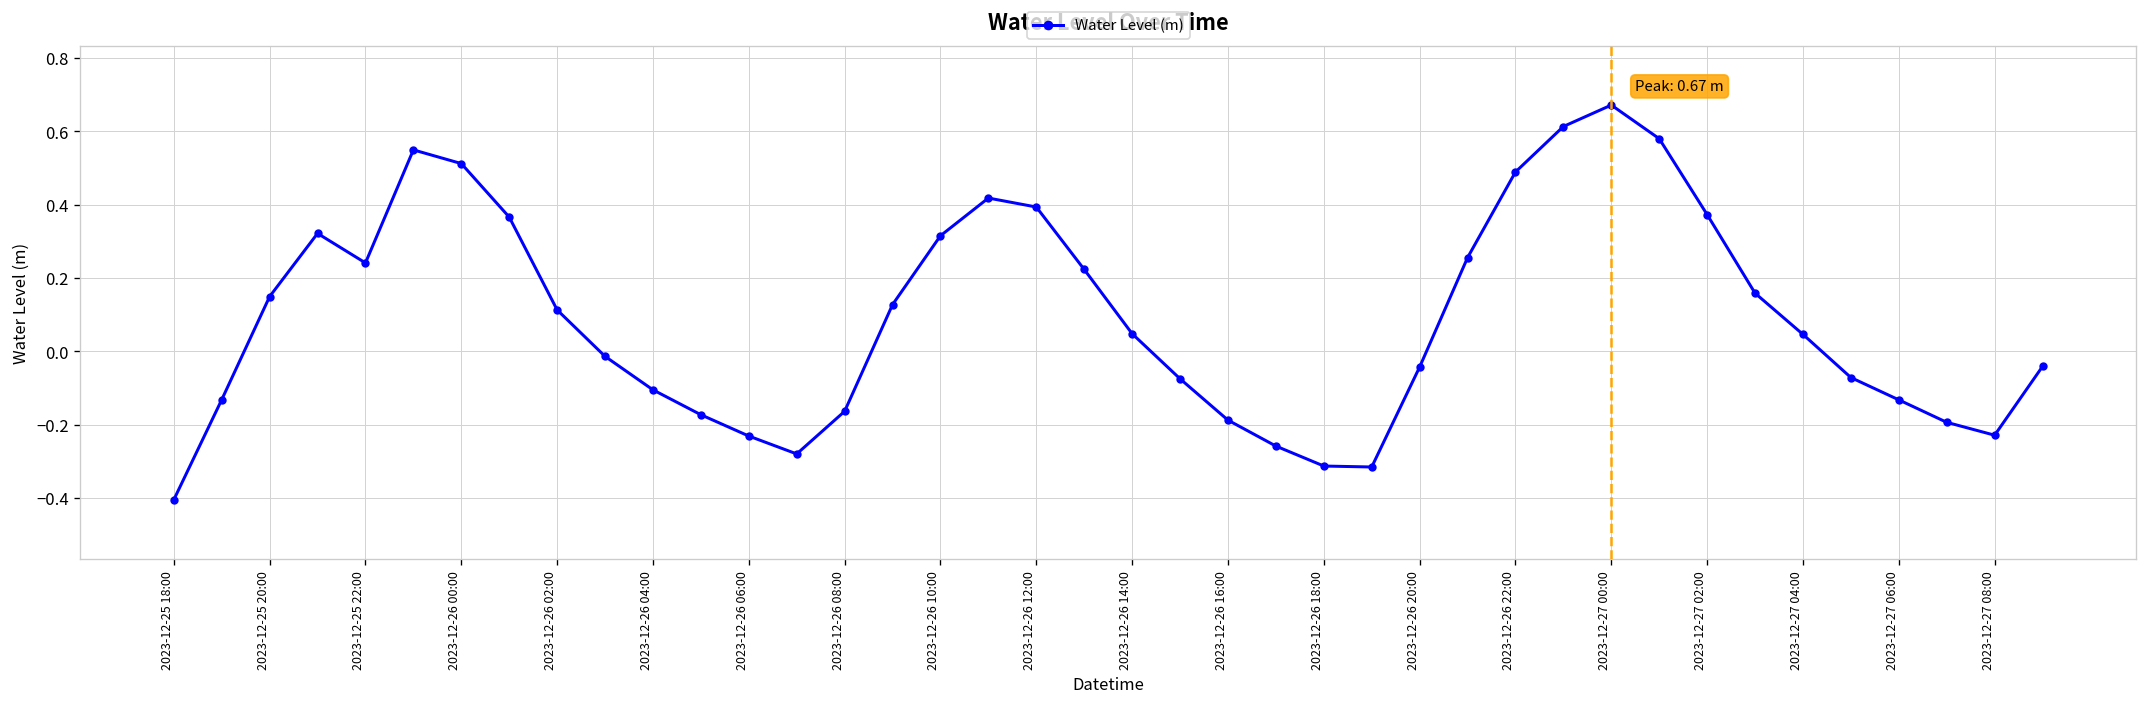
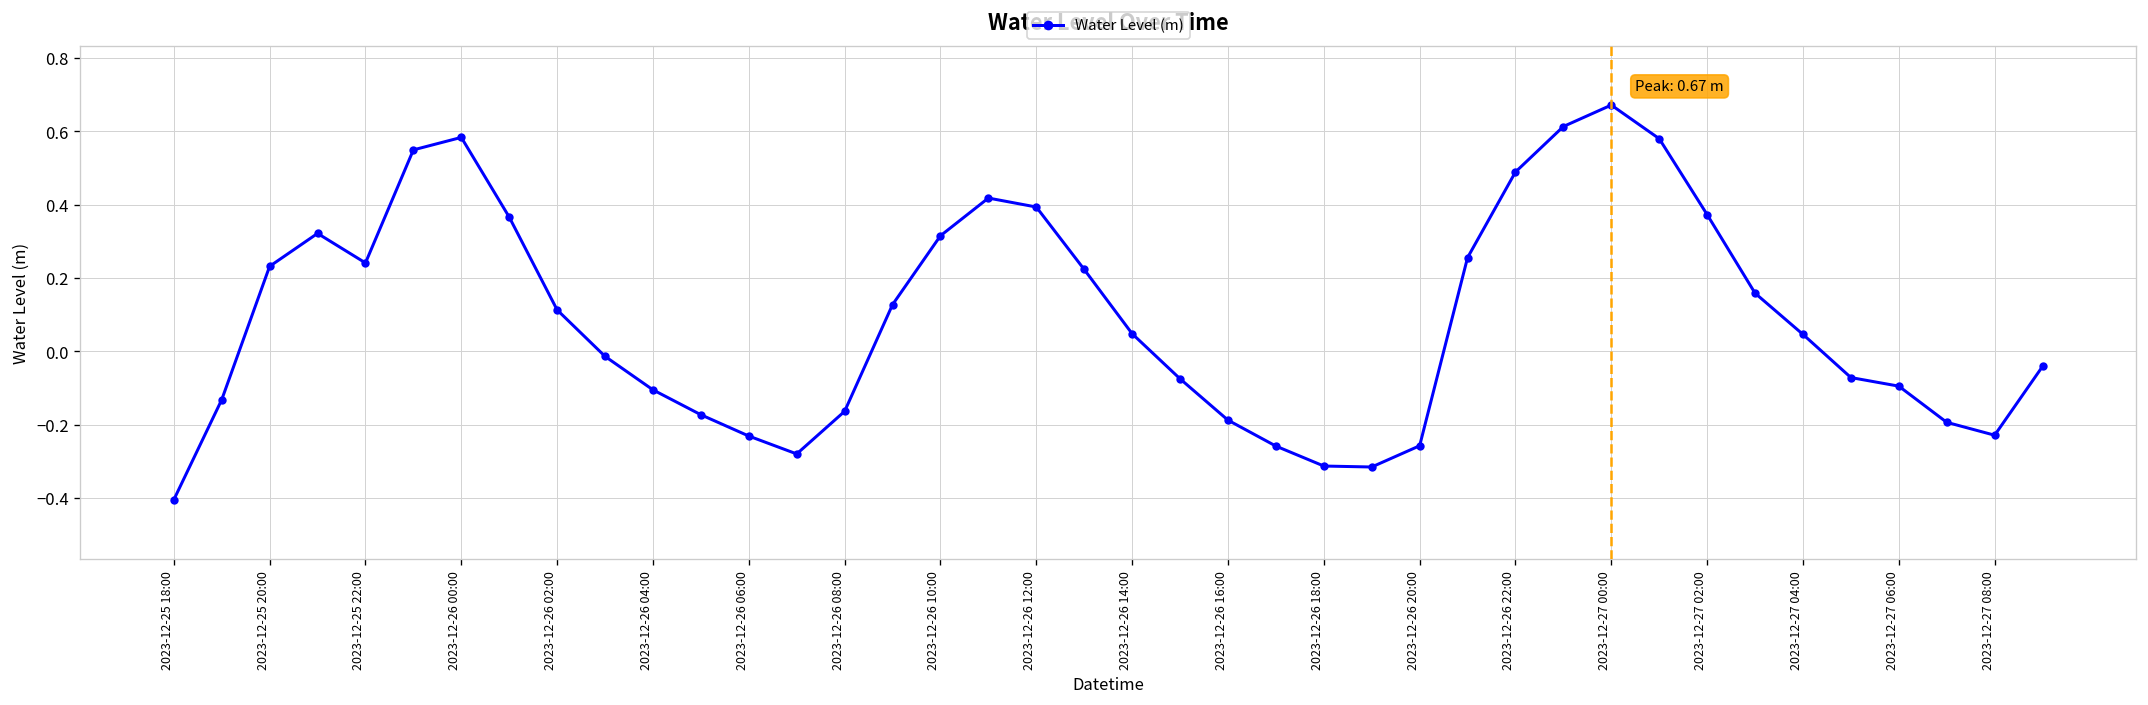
  {
    "2023-12-25 18:00": -0.40,
-   "2023-12-25 20:00": 0.15,
+   "2023-12-25 20:00": 0.23,
    "2023-12-25 22:00": 0.24,
-   "2023-12-26 00:00": 0.51,
+   "2023-12-26 00:00": 0.58,
    "2023-12-26 02:00": 0.11,
    "2023-12-26 04:00": -0.10,
    "2023-12-26 06:00": -0.23,
    "2023-12-26 08:00": -0.16,
    "2023-12-26 10:00": 0.32,
    "2023-12-26 12:00": 0.39,
    "2023-12-26 14:00": 0.05,
    "2023-12-26 16:00": -0.19,
    "2023-12-26 18:00": -0.31,
-   "2023-12-26 20:00": -0.04,
+   "2023-12-26 20:00": -0.26,
    "2023-12-26 22:00": 0.49,
    "2023-12-27 02:00": 0.37,
    "2023-12-27 04:00": 0.05,
-   "2023-12-27 06:00": -0.13,
+   "2023-12-27 06:00": -0.09,
    "2023-12-27 08:00": -0.23
  }
